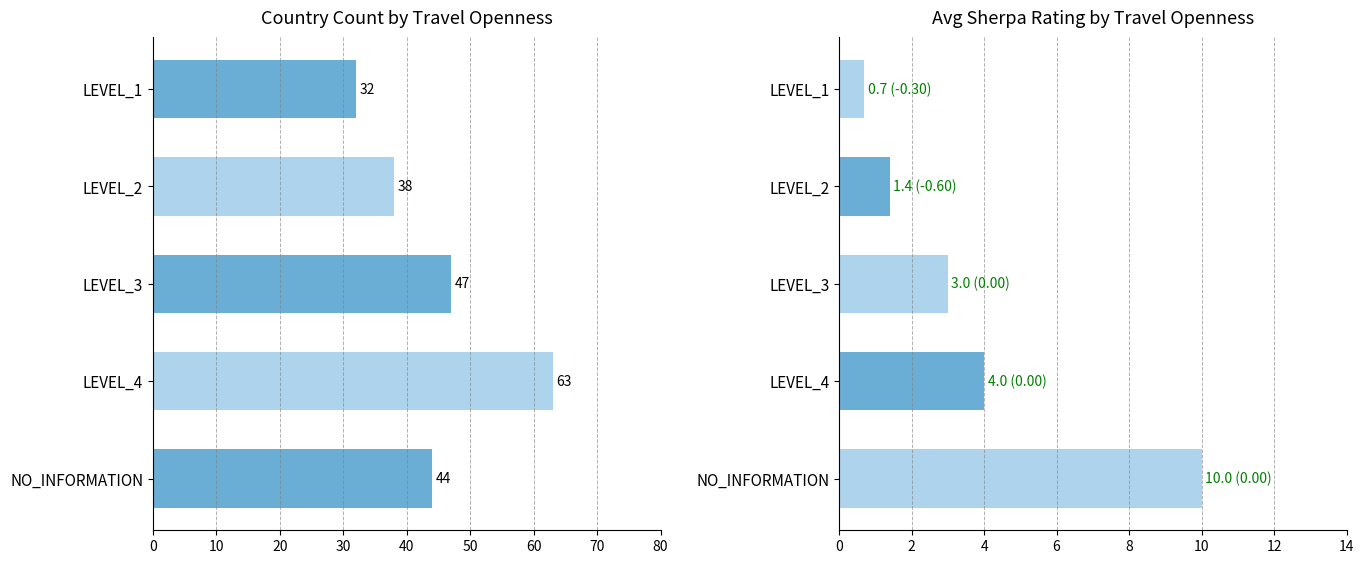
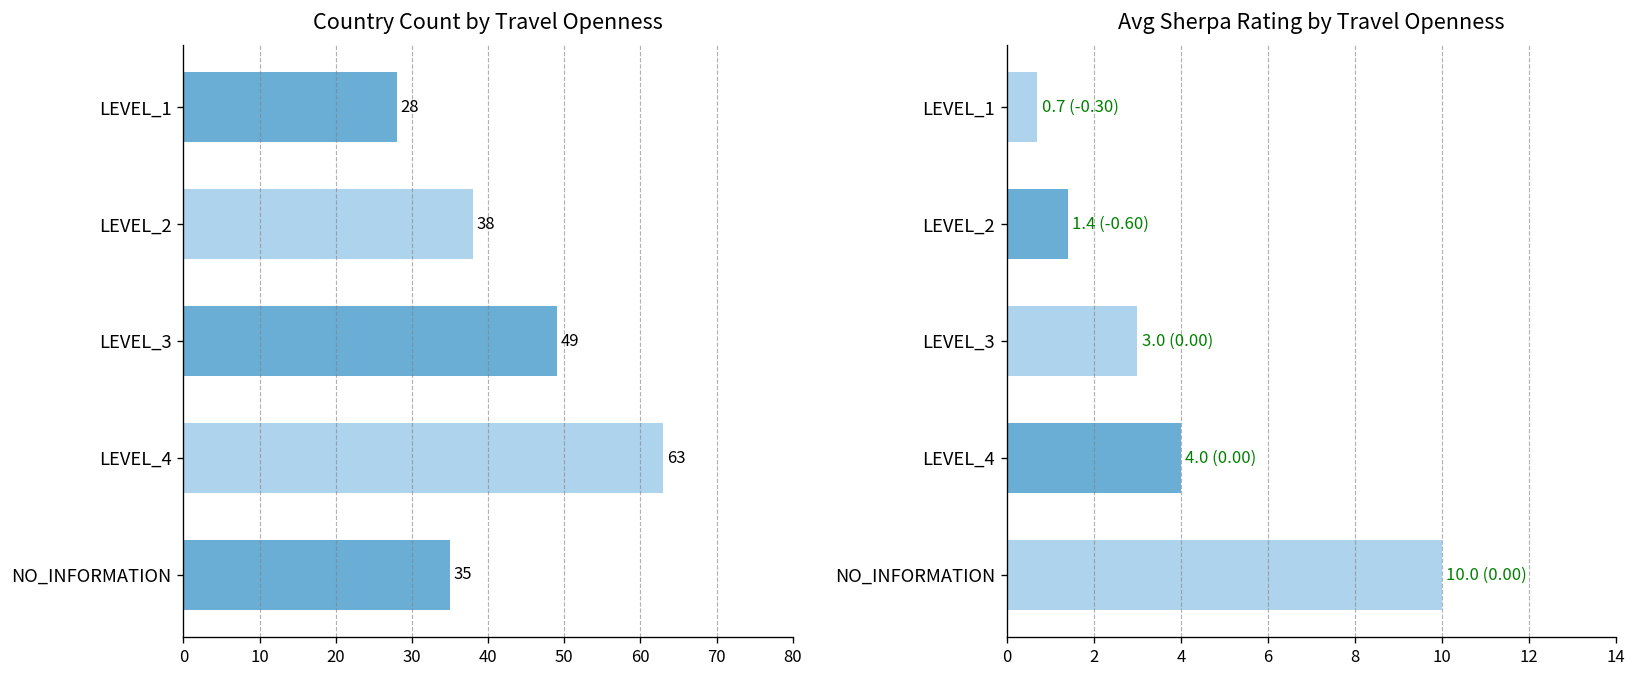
  {
    "Country Count by Travel Openness": {
-     "LEVEL_1": 32,
+     "LEVEL_1": 28,
      "LEVEL_2": 38,
-     "LEVEL_3": 47,
+     "LEVEL_3": 49,
      "LEVEL_4": 63,
-     "NO_INFORMATION": 44
+     "NO_INFORMATION": 35
    },
    "Avg Sherpa Rating by Travel Openness": {
      "LEVEL_1": 0.7,
      "LEVEL_2": 1.4,
      "LEVEL_3": 3.0,
      "LEVEL_4": 4.0,
      "NO_INFORMATION": 10.0
    }
  }
